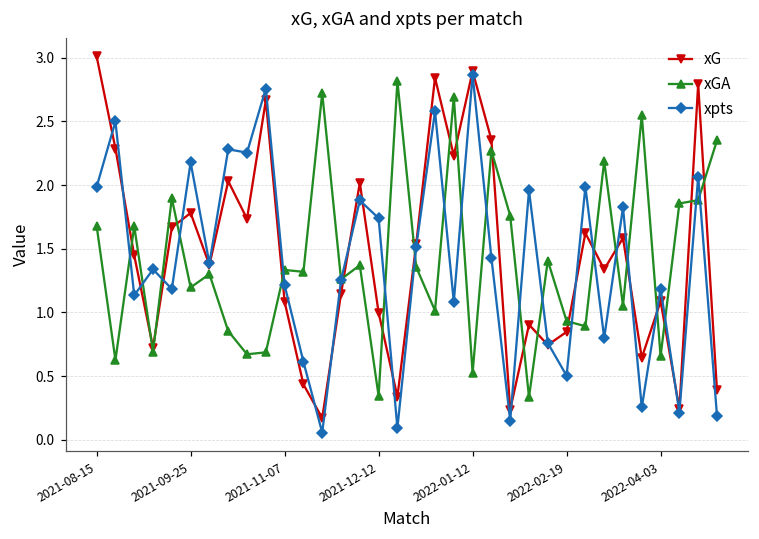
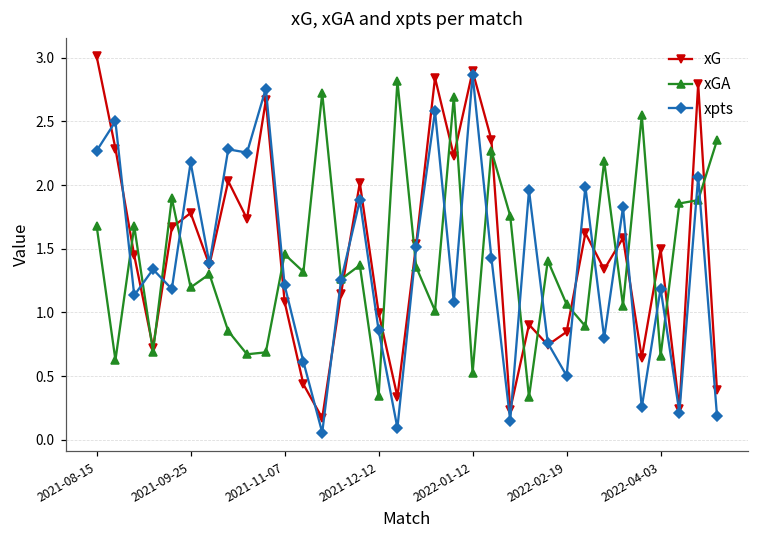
  {
    "xG": {
      "2021-08-15": 3.01,
      "2021-09-25": 1.78,
      "2021-11-07": 1.08,
      "2021-12-12": 1.00,
      "2022-01-12": 2.89,
      "2022-02-19": 0.85,
-     "2022-04-03": 1.09
+     "2022-04-03": 1.50
    },
    "xGA": {
      "2021-08-15": 1.68,
      "2021-09-25": 1.20,
-     "2021-11-07": 1.33,
+     "2021-11-07": 1.46,
      "2021-12-12": 0.34,
      "2022-01-12": 0.53,
-     "2022-02-19": 0.93,
+     "2022-02-19": 1.06,
      "2022-04-03": 0.66
    },
    "xpts": {
-     "2021-08-15": 1.99,
+     "2021-08-15": 2.27,
      "2021-09-25": 2.18,
      "2021-11-07": 1.21,
-     "2021-12-12": 1.74,
+     "2021-12-12": 0.86,
      "2022-01-12": 2.86,
      "2022-02-19": 0.50,
      "2022-04-03": 1.19
    }
  }
